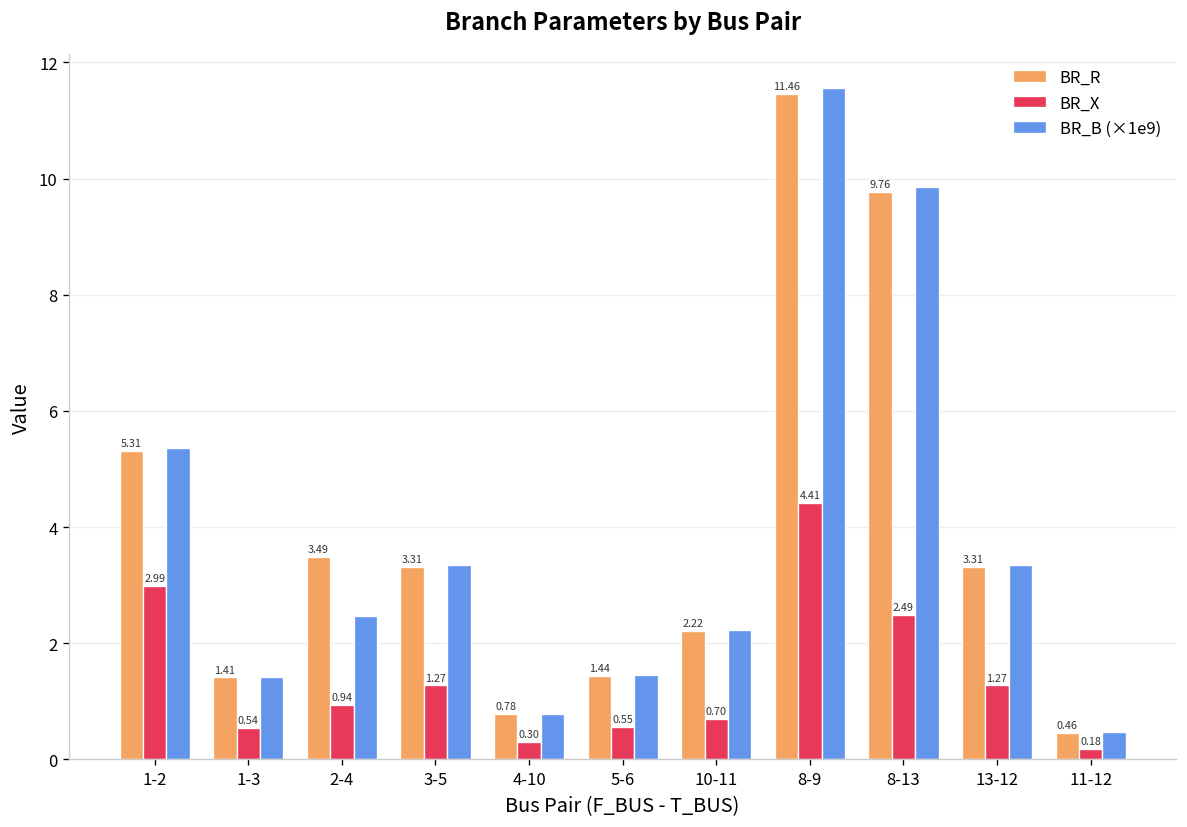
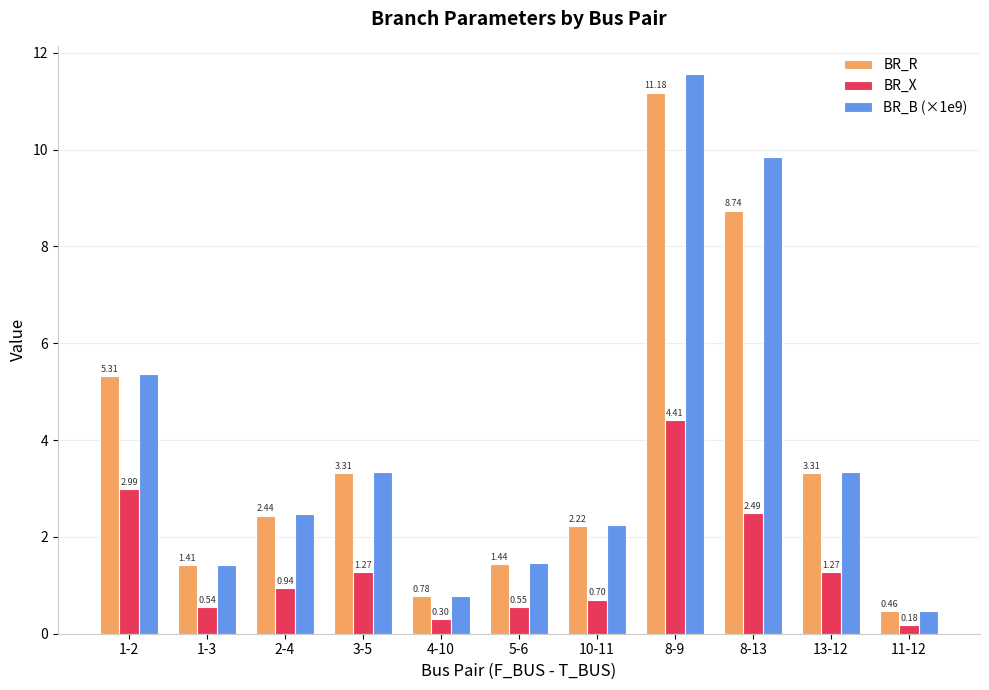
  {
    "BR_R": {
      "1-2": 5.31,
      "1-3": 1.41,
-     "2-4": 3.49,
+     "2-4": 2.44,
      "3-5": 3.31,
      "4-10": 0.78,
      "5-6": 1.44,
      "10-11": 2.22,
-     "8-9": 11.46,
-     "8-13": 9.76,
+     "8-9": 11.18,
+     "8-13": 8.74,
      "13-12": 3.31,
      "11-12": 0.46
    },
    "BR_X": {
      "1-2": 2.99,
      "1-3": 0.54,
      "2-4": 0.94,
      "3-5": 1.27,
      "4-10": 0.30,
      "5-6": 0.55,
      "10-11": 0.70,
      "8-9": 4.41,
      "8-13": 2.49,
      "13-12": 1.27,
      "11-12": 0.18
    },
    "BR_B (×1e9)": {
      "1-2": 5.4,
      "1-3": 1.4,
      "2-4": 2.5,
      "3-5": 3.3,
      "5-6": 1.5,
      "10-11": 2.2,
      "8-9": 11.6,
      "8-13": 9.9,
      "13-12": 3.3
    }
  }
